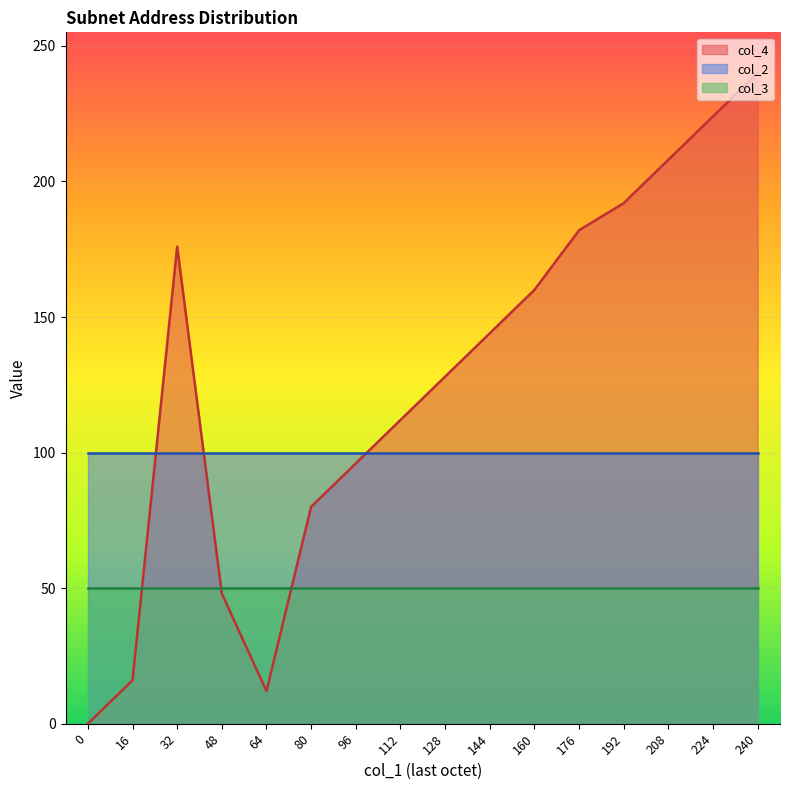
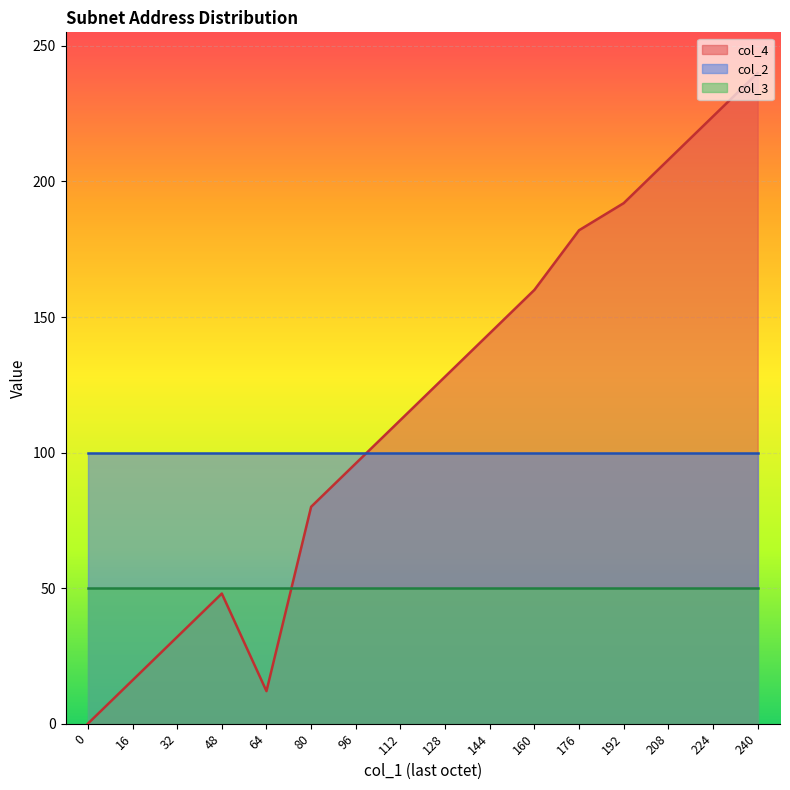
  {
    "col_4": {
      "0": 0,
      "16": 16,
-     "32": 176,
+     "32": 32,
      "48": 48,
      "64": 12,
      "80": 80,
      "96": 96,
      "112": 112,
      "128": 128,
      "144": 144,
      "160": 160,
      "176": 182,
      "192": 192,
      "208": 208,
      "224": 224
    },
    "col_2": {
      "0": 100,
      "16": 100,
      "32": 100,
      "48": 100,
      "64": 100,
      "80": 100,
      "96": 100,
      "112": 100,
      "128": 100,
      "144": 100,
      "160": 100,
      "176": 100,
      "192": 100,
      "208": 100,
      "224": 100,
      "240": 100
    },
    "col_3": {
      "0": 50,
      "16": 50,
      "32": 50,
      "48": 50,
      "64": 50,
      "80": 50,
      "96": 50,
      "112": 50,
      "128": 50,
      "144": 50,
      "160": 50,
      "176": 50,
      "192": 50,
      "208": 50,
      "224": 50,
      "240": 50
    }
  }
